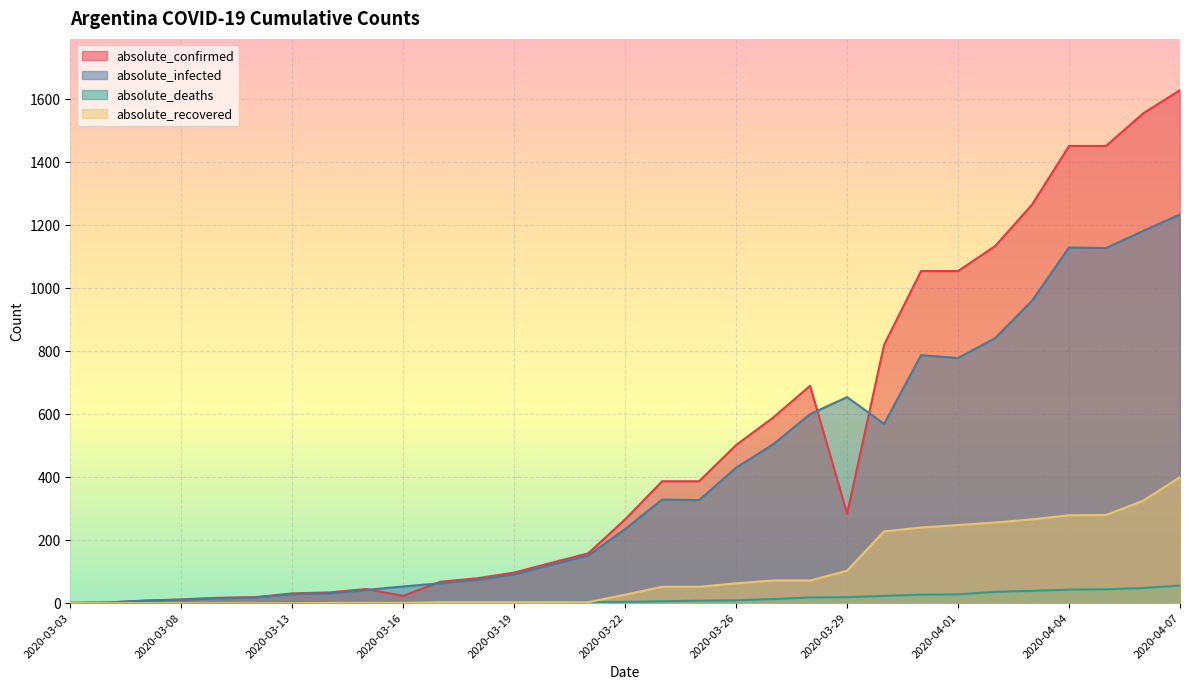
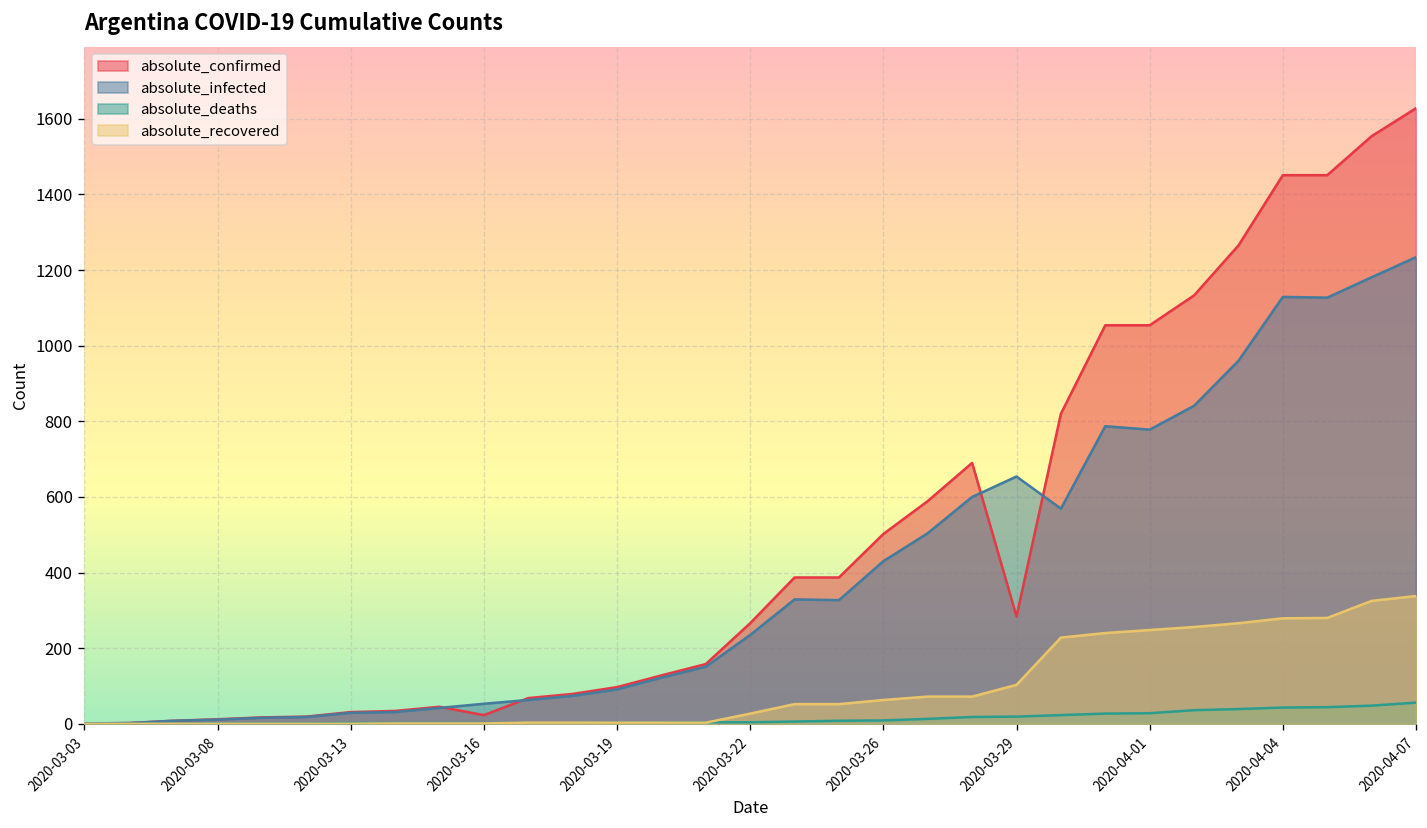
  {
    "absolute_confirmed": {
      "2020-03-16": 20,
      "2020-03-22": 270,
      "2020-03-26": 500,
      "2020-03-29": 280,
      "2020-04-01": 1050,
      "2020-04-04": 1450,
      "2020-04-07": 1630
    },
    "absolute_recovered": {
      "2020-03-22": 30,
      "2020-03-26": 60,
      "2020-03-29": 100,
      "2020-04-01": 250,
      "2020-04-04": 280,
-     "2020-04-07": 400
+     "2020-04-07": 340
    }
  }
